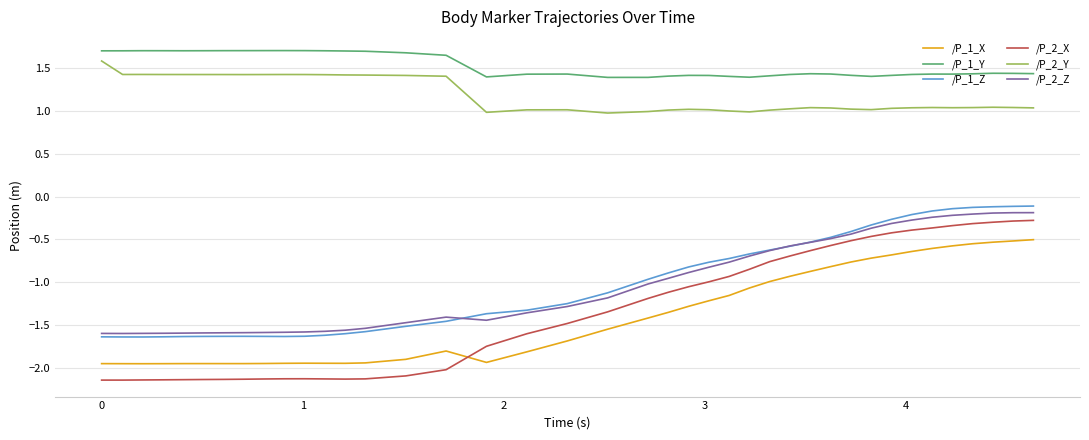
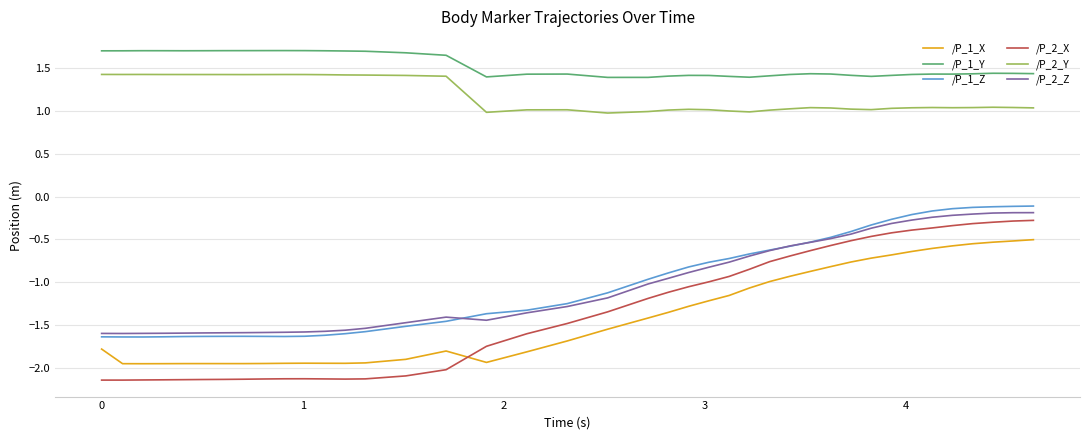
  {
    "/P_1_X": {
-     "0": -2.0
+     "0": -1.8
    },
    "/P_1_Y": {
      "0": 1.7
    },
    "/P_1_Z": {
      "0": -1.6
    },
    "/P_2_X": {
      "0": -2.1
    },
    "/P_2_Y": {
-     "0": 1.6
+     "0": 1.4
    },
    "/P_2_Z": {
      "0": -1.6
    }
  }
